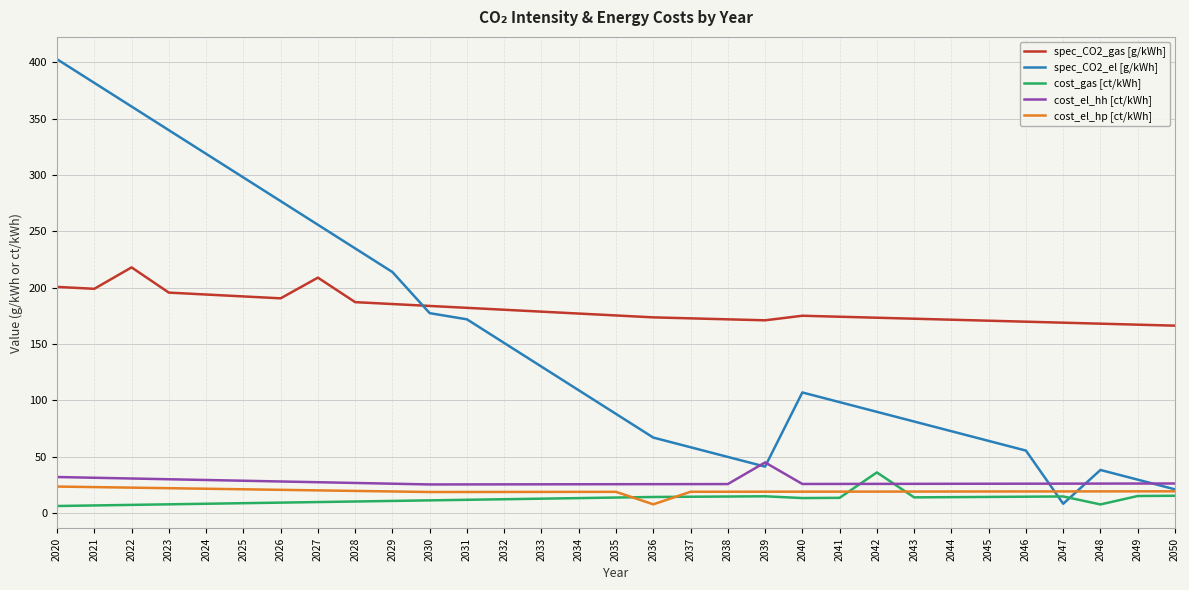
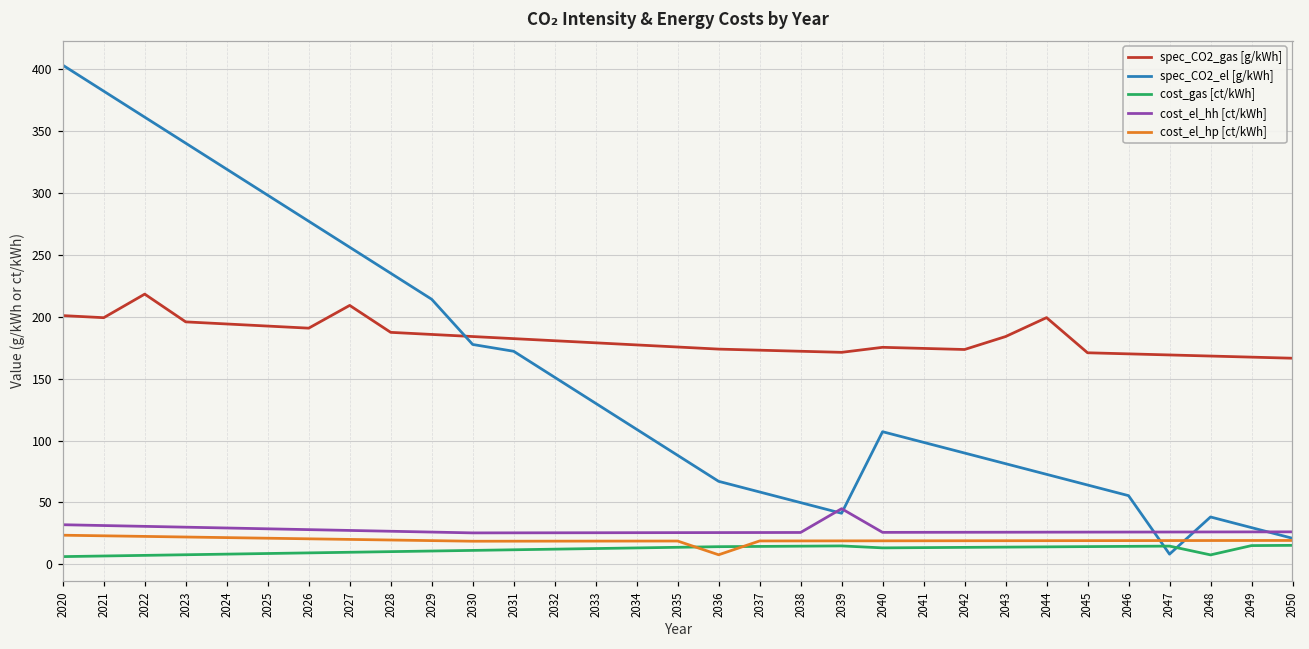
  {
    "spec_CO2_gas [g/kWh]": {
      "2020": 201,
      "2021": 199,
      "2022": 218,
      "2023": 196,
      "2024": 194,
      "2025": 192,
      "2026": 191,
      "2027": 209,
      "2028": 187,
      "2029": 186,
      "2030": 184,
      "2031": 182,
      "2032": 181,
      "2033": 179,
      "2034": 177,
      "2035": 175,
      "2036": 174,
      "2037": 173,
      "2038": 172,
      "2039": 171,
      "2040": 175,
      "2041": 174,
      "2042": 173,
-     "2043": 173,
-     "2044": 172,
+     "2043": 184,
+     "2044": 199,
      "2045": 171,
      "2046": 170,
      "2047": 169,
      "2048": 168,
      "2049": 167,
      "2050": 166
    },
    "spec_CO2_el [g/kWh]": {
      "2020": 403,
      "2021": 382,
      "2022": 361,
      "2023": 340,
      "2024": 319,
      "2025": 298,
      "2026": 277,
      "2027": 256,
      "2028": 235,
      "2029": 214,
      "2030": 178,
      "2031": 172,
      "2032": 151,
      "2033": 130,
      "2034": 109,
      "2035": 88,
      "2036": 67,
      "2037": 58,
      "2038": 50,
      "2039": 41,
      "2040": 107,
      "2041": 99,
      "2042": 90,
      "2043": 81,
      "2044": 73,
      "2045": 64,
      "2046": 56,
      "2047": 8,
      "2048": 38,
      "2049": 30
    },
    "cost_gas [ct/kWh]": {
      "2020": 6,
      "2021": 7,
      "2022": 7,
      "2023": 8,
      "2024": 8,
      "2025": 9,
      "2026": 9,
      "2027": 10,
      "2028": 10,
      "2029": 11,
      "2030": 11,
      "2031": 12,
      "2032": 12,
      "2033": 13,
      "2034": 13,
      "2035": 14,
      "2036": 14,
      "2037": 15,
      "2038": 15,
      "2039": 15,
      "2040": 13,
      "2041": 14,
-     "2042": 36,
+     "2042": 14,
      "2043": 14,
      "2044": 14,
      "2045": 14,
      "2046": 15,
      "2047": 15,
      "2048": 8,
      "2049": 15,
      "2050": 15
    },
    "cost_el_hh [ct/kWh]": {
      "2020": 32,
      "2021": 31,
      "2022": 31,
      "2023": 30,
      "2024": 29,
      "2025": 29,
      "2026": 28,
      "2027": 27,
      "2028": 27,
      "2029": 26,
      "2030": 25,
      "2031": 25,
      "2032": 26,
      "2033": 26,
      "2034": 26,
      "2035": 26,
      "2036": 26,
      "2037": 26,
      "2038": 26,
      "2039": 45,
      "2040": 26,
      "2041": 26,
      "2042": 26,
      "2043": 26,
      "2044": 26,
      "2045": 26,
      "2046": 26,
      "2047": 26,
      "2048": 26,
      "2049": 26,
      "2050": 26
    },
    "cost_el_hp [ct/kWh]": {
      "2020": 24,
      "2021": 23,
      "2022": 23,
      "2023": 22,
      "2024": 22,
      "2025": 21,
      "2026": 21,
      "2027": 20,
      "2028": 20,
      "2029": 19,
      "2030": 19,
      "2031": 19,
      "2032": 19,
      "2033": 19,
      "2034": 19,
      "2035": 19,
      "2036": 8,
      "2037": 19,
      "2038": 19,
      "2039": 19,
      "2040": 19,
      "2041": 19,
      "2042": 19,
      "2043": 19,
      "2044": 19,
      "2045": 19,
      "2046": 19,
      "2047": 19,
      "2048": 19,
      "2049": 19
    }
  }
